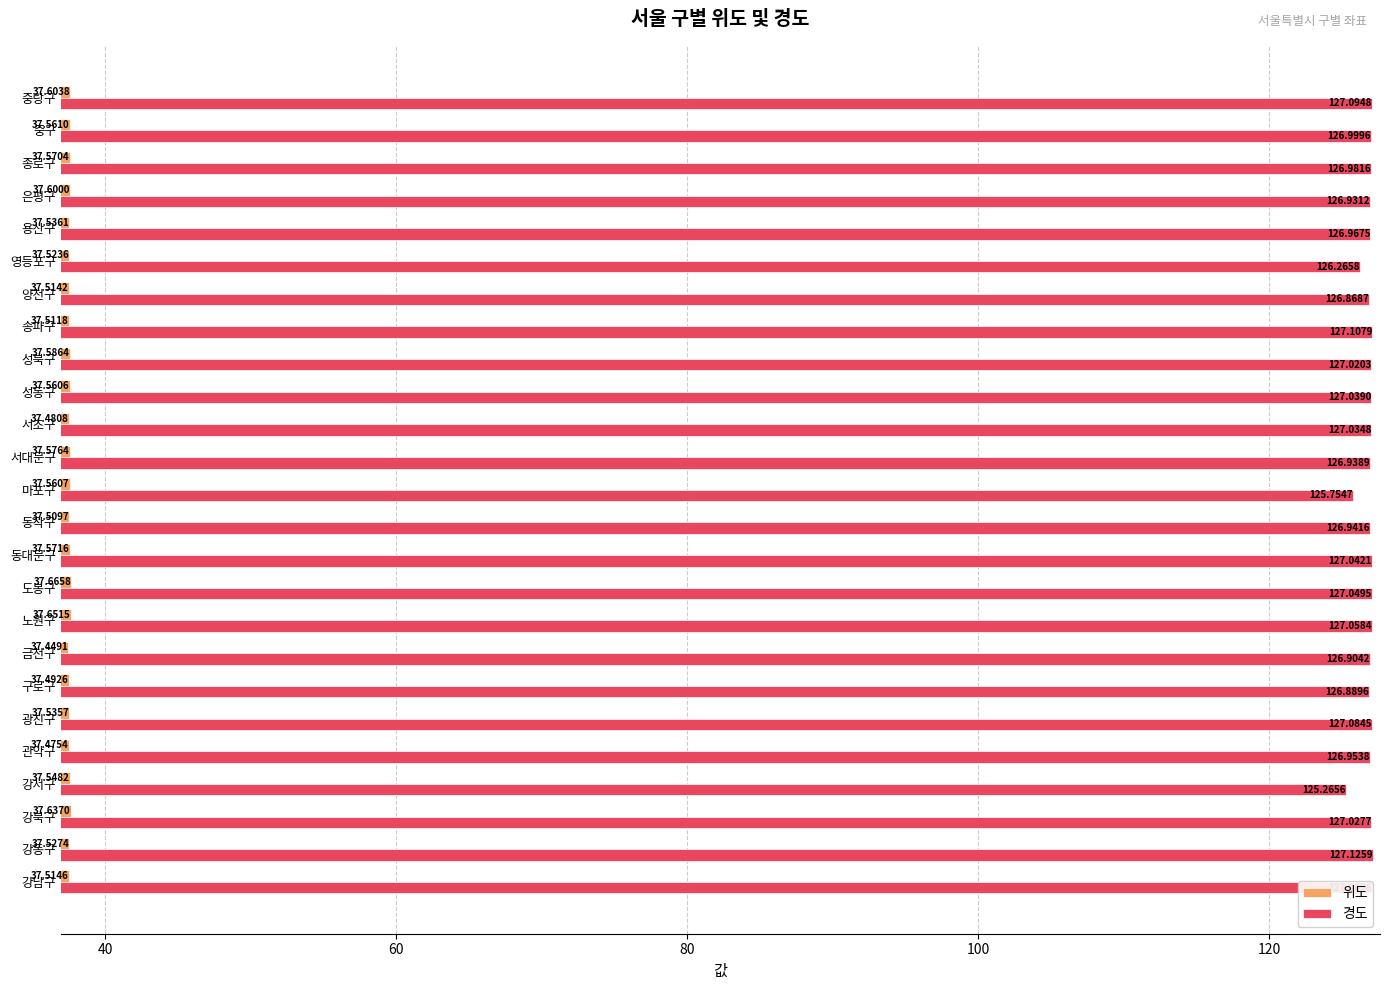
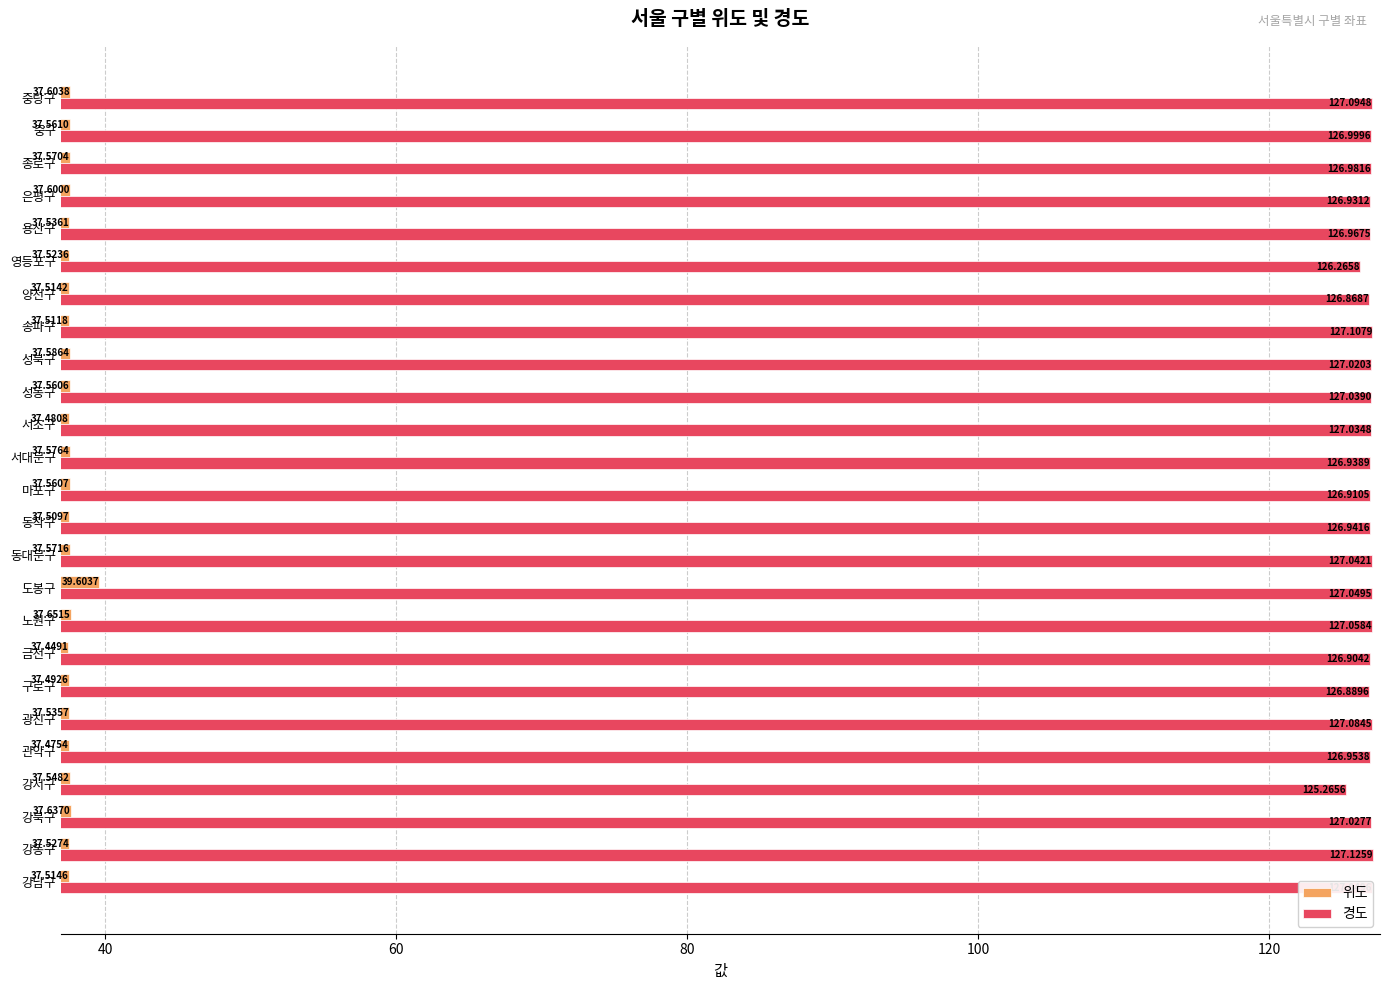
  {
    "위도": {
      "중랑구": 37.6038,
      "중구": 37.5610,
      "종로구": 37.5704,
      "은평구": 37.6000,
      "용산구": 37.5361,
      "영등포구": 37.5236,
      "양천구": 37.5142,
      "송파구": 37.5118,
      "성북구": 37.5864,
      "성동구": 37.5606,
      "서초구": 37.4808,
      "서대문구": 37.5764,
      "마포구": 37.5607,
      "동작구": 37.5097,
      "동대문구": 37.5716,
-     "도봉구": 37.6658,
+     "도봉구": 39.6037,
      "노원구": 37.6515,
      "금천구": 37.4491,
      "구로구": 37.4926,
      "광진구": 37.5357,
      "관악구": 37.4754,
      "강서구": 37.5482,
      "강북구": 37.6370,
      "강동구": 37.5274,
      "강남구": 37.5146
    },
    "경도": {
      "중랑구": 127.0948,
      "중구": 126.9996,
      "종로구": 126.9816,
      "은평구": 126.9312,
      "용산구": 126.9675,
      "영등포구": 126.2658,
      "양천구": 126.8687,
      "송파구": 127.1079,
      "성북구": 127.0203,
      "성동구": 127.0390,
      "서초구": 127.0348,
      "서대문구": 126.9389,
-     "마포구": 125.7547,
+     "마포구": 126.9105,
      "동작구": 126.9416,
      "동대문구": 127.0421,
      "도봉구": 127.0495,
      "노원구": 127.0584,
      "금천구": 126.9042,
      "구로구": 126.8896,
      "광진구": 127.0845,
      "관악구": 126.9538,
      "강서구": 125.2656,
      "강북구": 127.0277,
      "강동구": 127.1259
    }
  }
